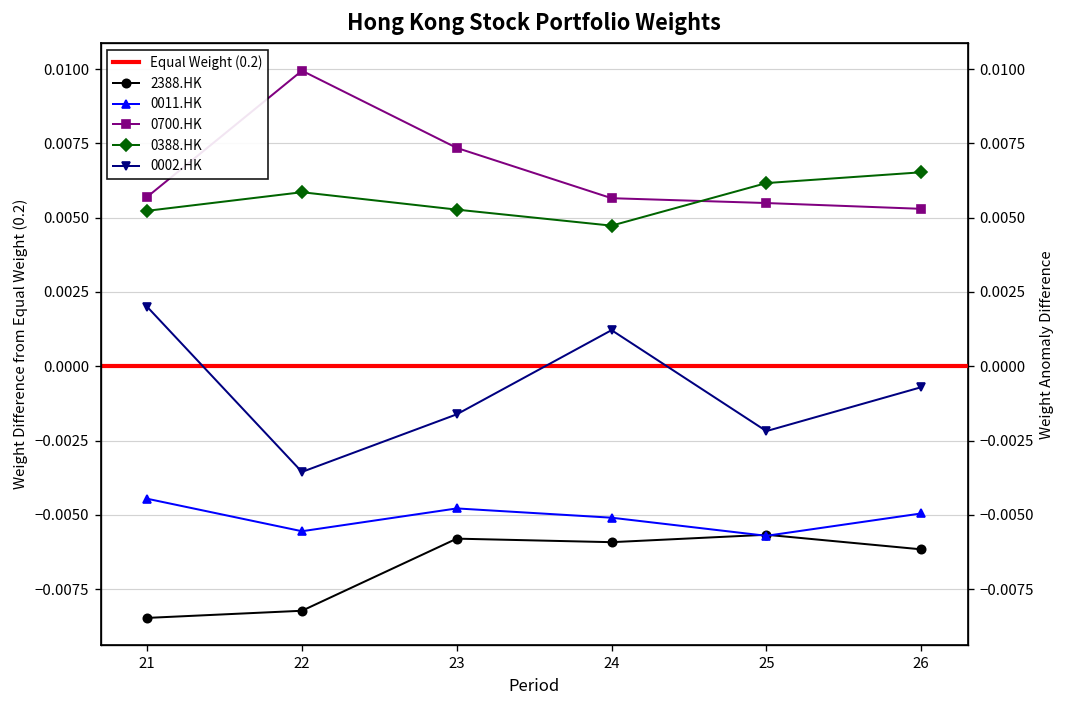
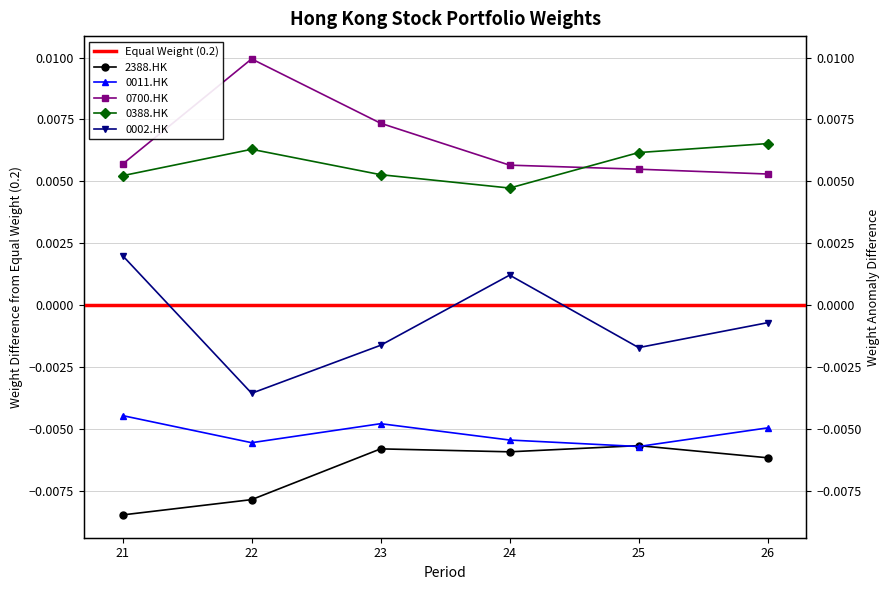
  {
    "2388.HK": {
      "21": -0.0085,
-     "22": -0.0082,
+     "22": -0.0079,
      "23": -0.0058,
      "24": -0.0059,
      "26": -0.0062
    },
    "0011.HK": {
      "21": -0.0045,
      "22": -0.0056,
      "23": -0.0048,
-     "24": -0.0051,
+     "24": -0.0054,
      "26": -0.0050
    },
    "0700.HK": {
      "21": 0.0057,
      "22": 0.0099,
      "23": 0.0073,
      "24": 0.0057,
      "25": 0.0055,
      "26": 0.0053
    },
    "0388.HK": {
      "21": 0.0052,
-     "22": 0.0059,
+     "22": 0.0063,
      "23": 0.0053,
      "24": 0.0047,
      "25": 0.0062,
      "26": 0.0065
    },
    "0002.HK": {
      "21": 0.0020,
      "22": -0.0036,
      "23": -0.0016,
      "24": 0.0012,
-     "25": -0.0022,
+     "25": -0.0017,
      "26": -0.0007
    }
  }
